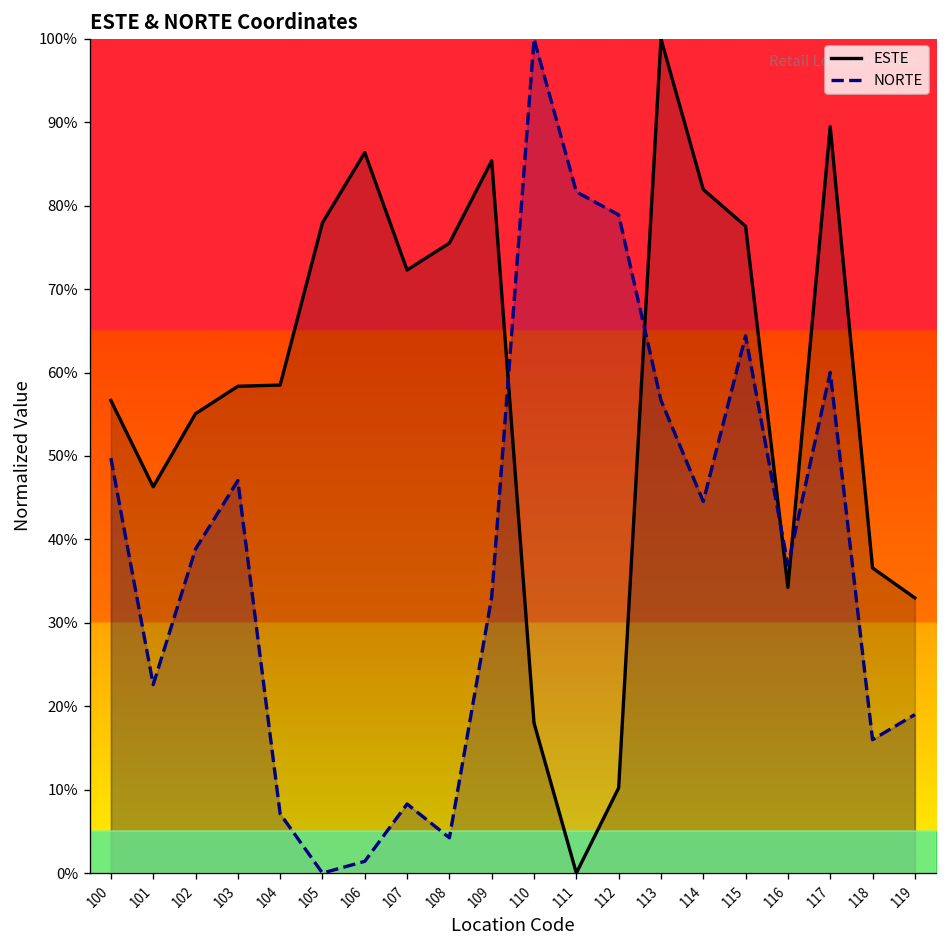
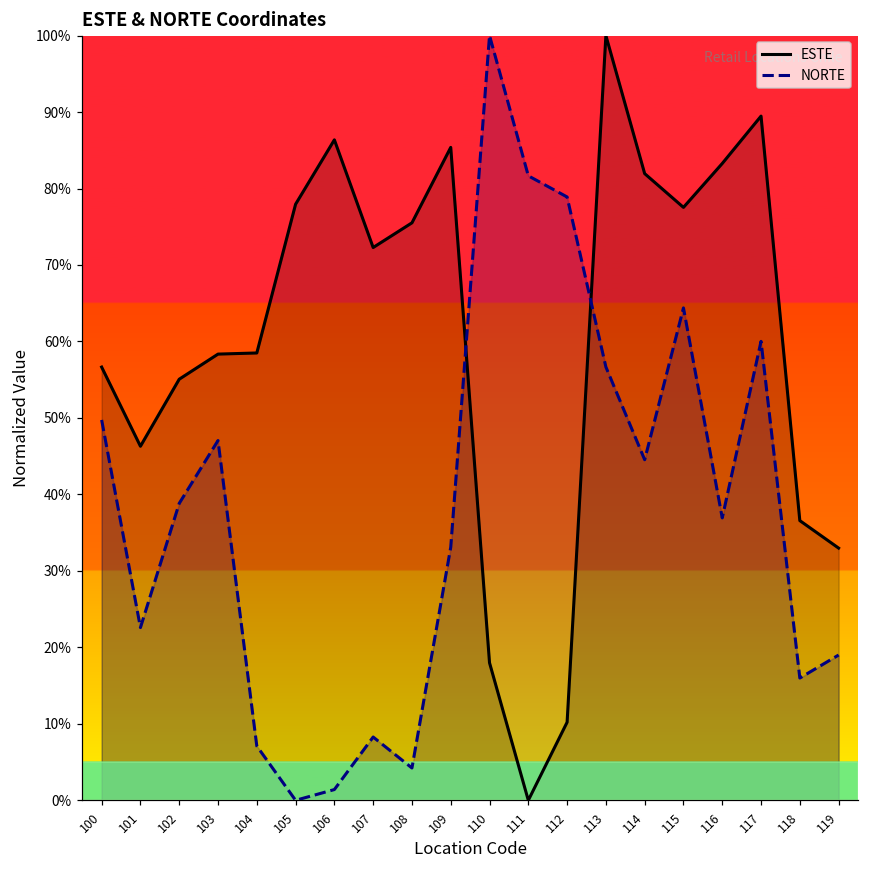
  {
    "ESTE": {
      "100": "57%",
      "101": "46%",
      "102": "55%",
      "103": "58%",
      "104": "58%",
      "105": "78%",
      "106": "86%",
      "107": "72%",
      "108": "76%",
      "109": "85%",
      "110": "18%",
      "112": "10%",
      "113": "100%",
      "114": "82%",
      "115": "78%",
-     "116": "34%",
+     "116": "83%",
      "117": "89%",
      "118": "37%",
      "119": "33%"
    },
    "NORTE": {
      "100": "50%",
      "101": "23%",
      "102": "39%",
      "103": "47%",
      "104": "7%",
      "107": "8%",
      "109": "33%",
      "110": "100%",
      "111": "82%",
      "112": "79%",
      "113": "57%",
      "114": "45%",
      "115": "64%",
      "116": "37%",
      "117": "60%",
      "118": "16%",
      "119": "19%"
    }
  }
